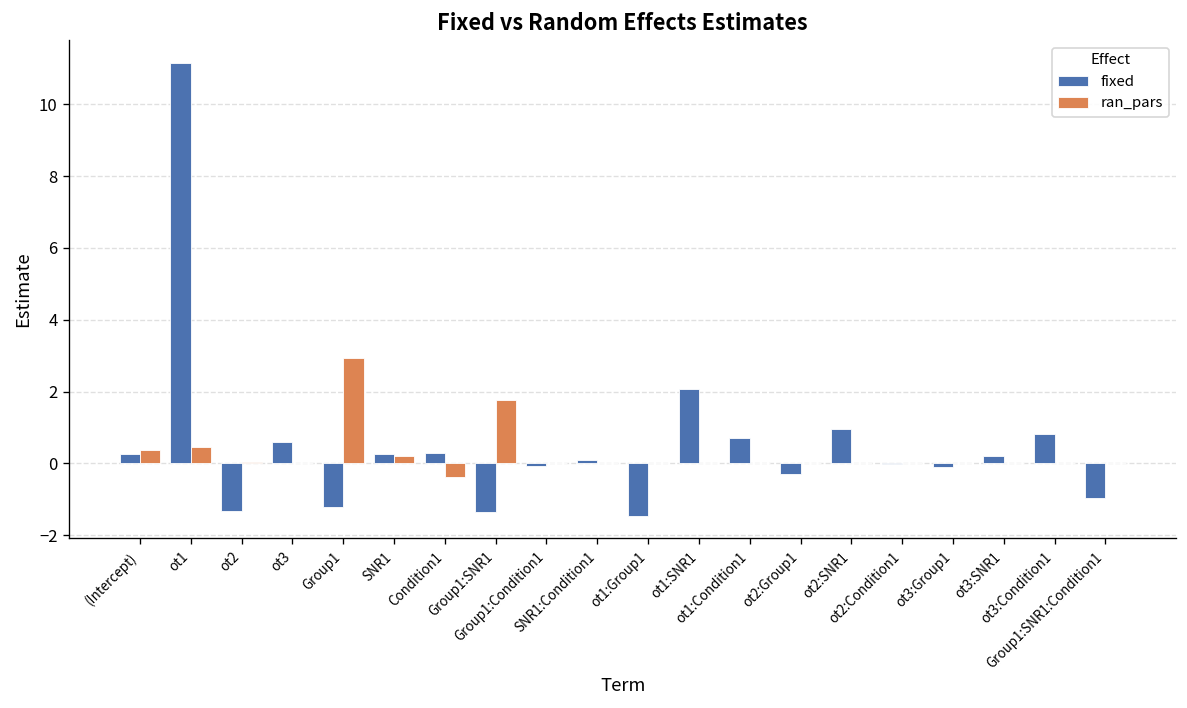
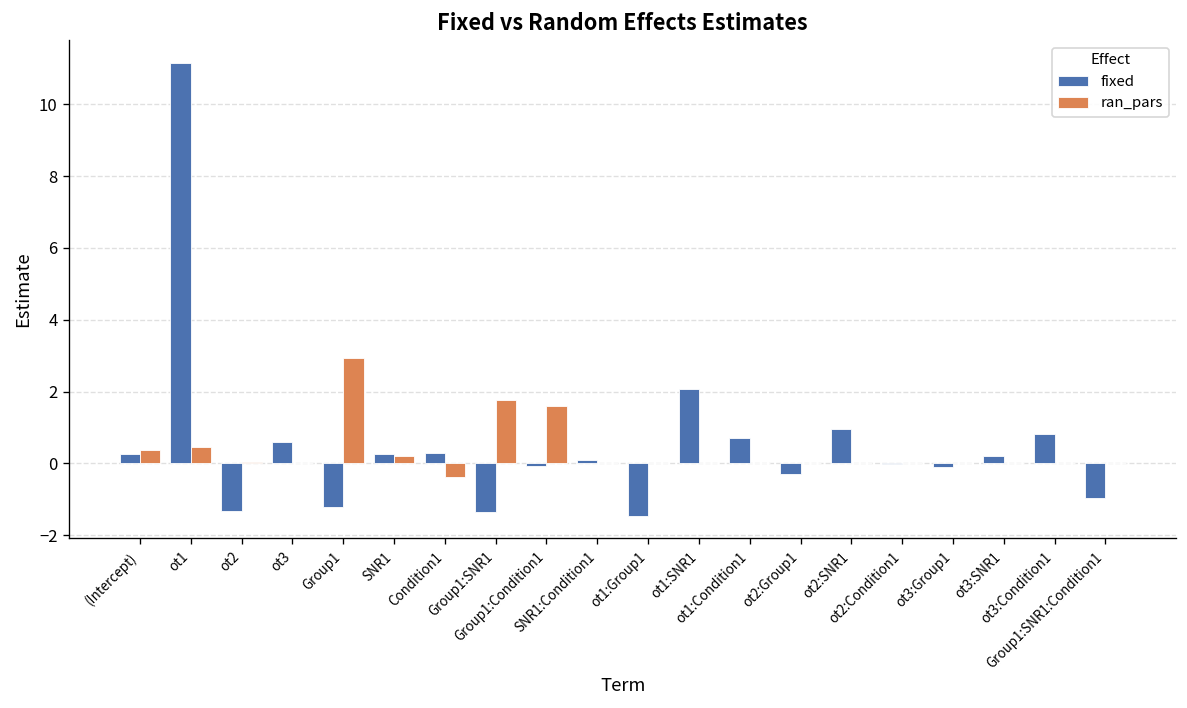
  {
    "fixed": {
      "(Intercept)": 0.2,
      "ot1": 11.2,
      "ot2": -1.3,
      "ot3": 0.6,
      "Group1": -1.2,
      "SNR1": 0.3,
      "Condition1": 0.3,
      "Group1:SNR1": -1.4,
      "ot1:Group1": -1.5,
      "ot1:SNR1": 2.1,
      "ot1:Condition1": 0.7,
      "ot2:Group1": -0.3,
      "ot2:SNR1": 0.9,
      "ot3:Group1": -0.1,
      "ot3:SNR1": 0.2,
      "ot3:Condition1": 0.8,
      "Group1:SNR1:Condition1": -1.0
    },
    "ran_pars": {
      "(Intercept)": 0.4,
      "ot1": 0.5,
      "Group1": 2.9,
      "SNR1": 0.2,
      "Condition1": -0.4,
      "Group1:SNR1": 1.8,
-     "Group1:Condition1": 0.0,
+     "Group1:Condition1": 1.6,
      "SNR1:Condition1": 0.0,
      "ot1:Group1": 0.0,
      "ot1:SNR1": 0.0,
      "ot1:Condition1": 0.0,
      "ot2:Group1": 0.0,
      "ot2:SNR1": 0.0,
      "ot2:Condition1": 0.0,
      "ot3:Group1": 0.0,
      "ot3:SNR1": 0.0,
      "ot3:Condition1": 0.0,
      "Group1:SNR1:Condition1": 0.0
    }
  }
